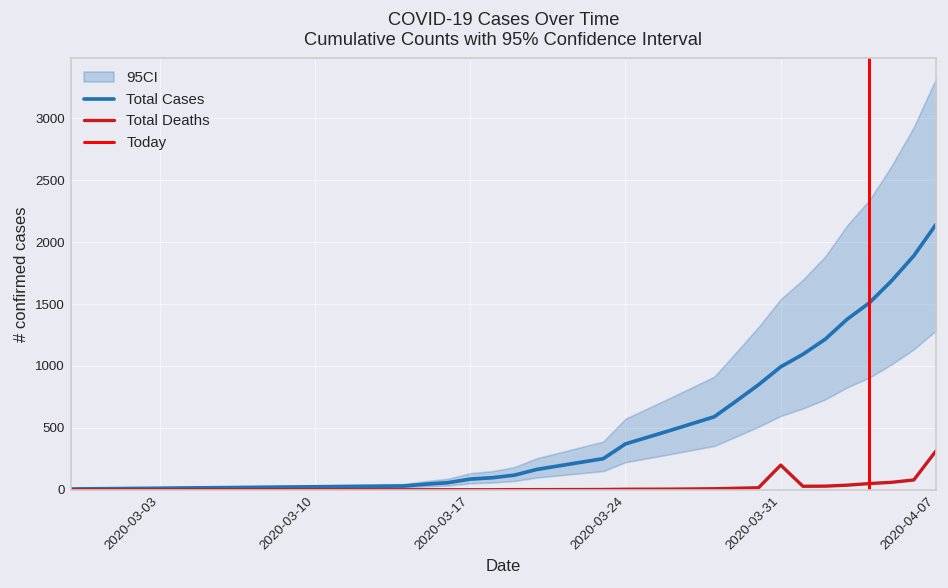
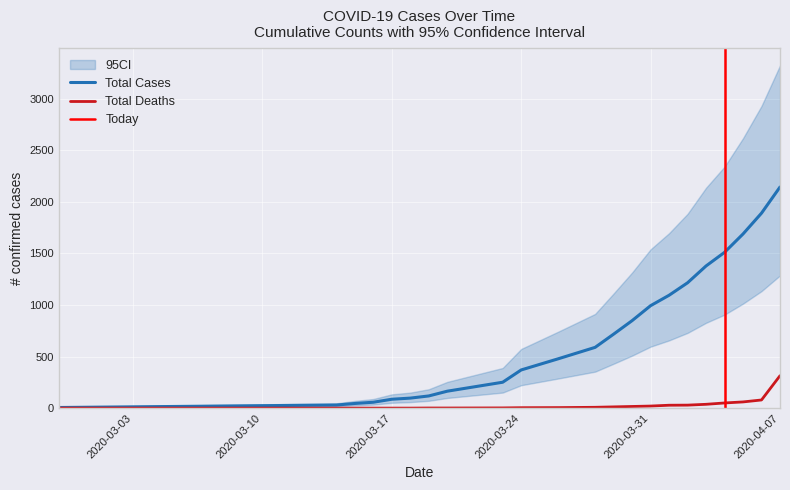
  {
    "Total Deaths": {
      "2020-03-17": 0,
      "2020-03-24": 0,
-     "2020-03-31": 200,
+     "2020-03-31": 20,
      "2020-04-07": 310
    }
  }
